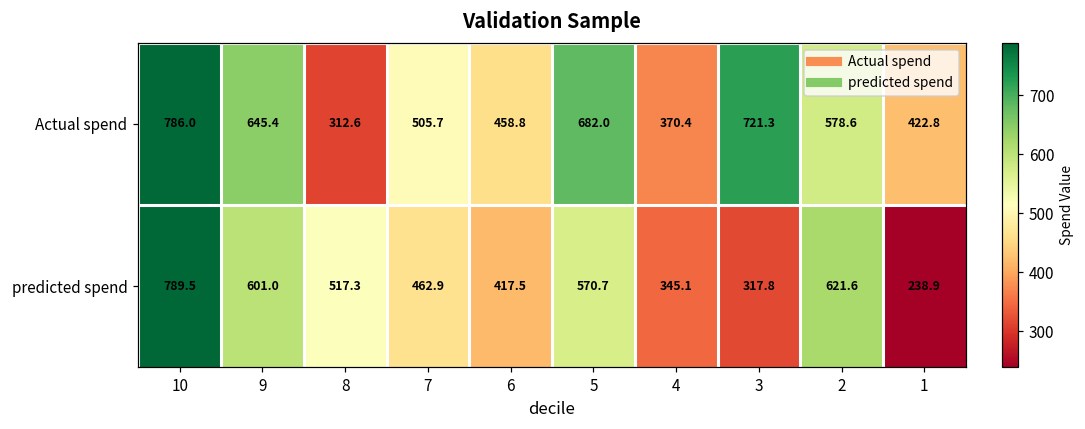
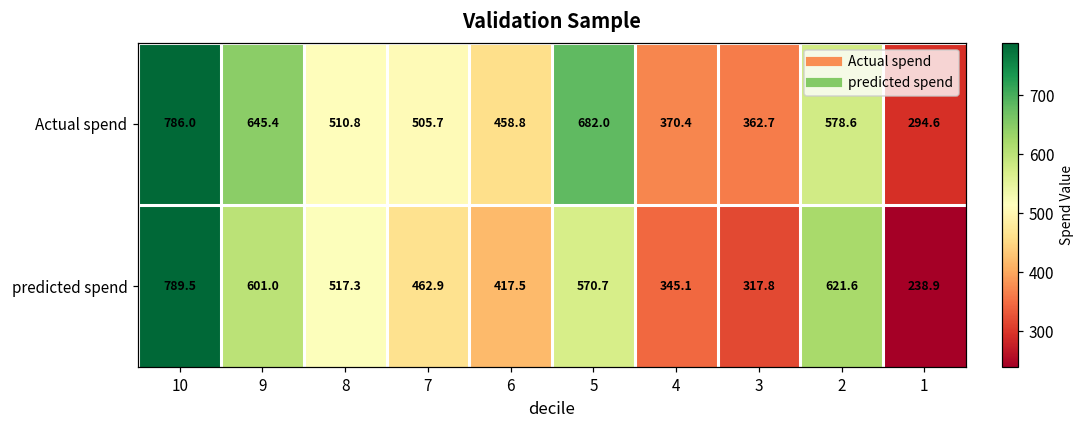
  {
    "Actual spend": {
      "10": 786.0,
      "9": 645.4,
-     "8": 312.6,
+     "8": 510.8,
      "7": 505.7,
      "6": 458.8,
      "5": 682.0,
      "4": 370.4,
-     "3": 721.3,
+     "3": 362.7,
      "2": 578.6,
-     "1": 422.8
+     "1": 294.6
    },
    "predicted spend": {
      "10": 789.5,
      "9": 601.0,
      "8": 517.3,
      "7": 462.9,
      "6": 417.5,
      "5": 570.7,
      "4": 345.1,
      "3": 317.8,
      "2": 621.6,
      "1": 238.9
    }
  }
